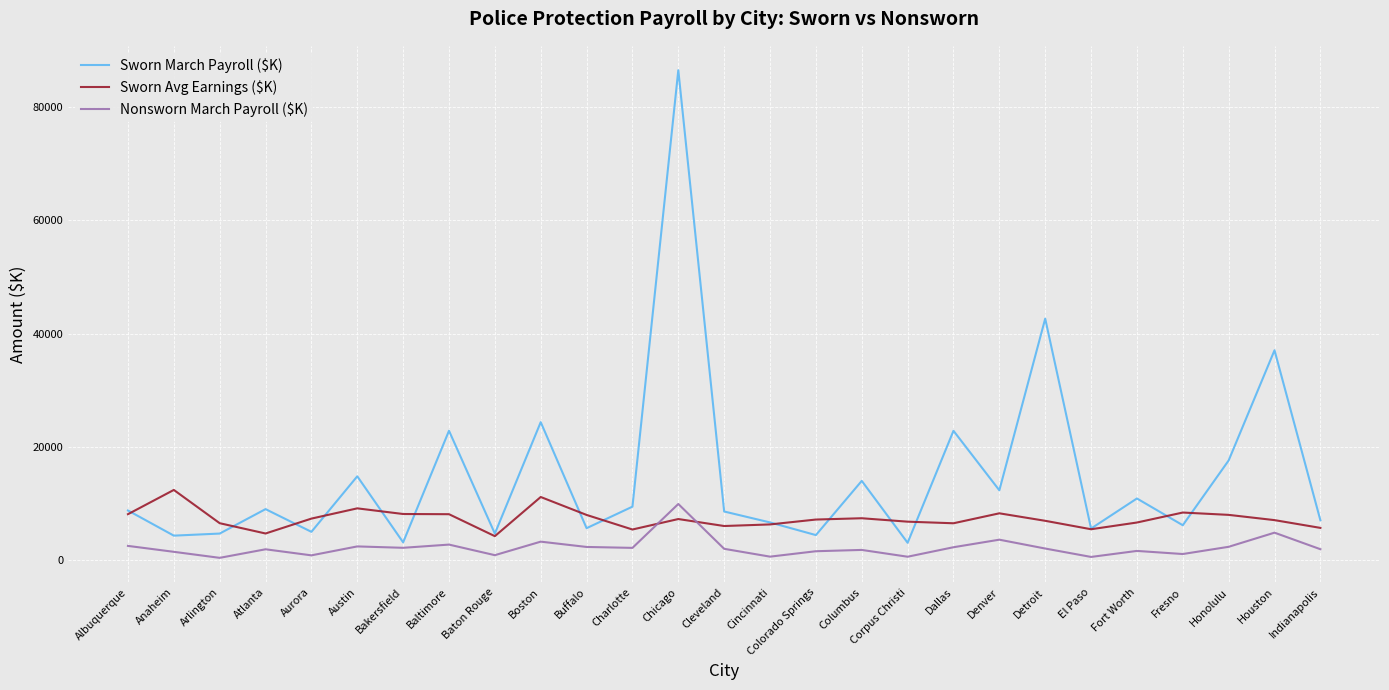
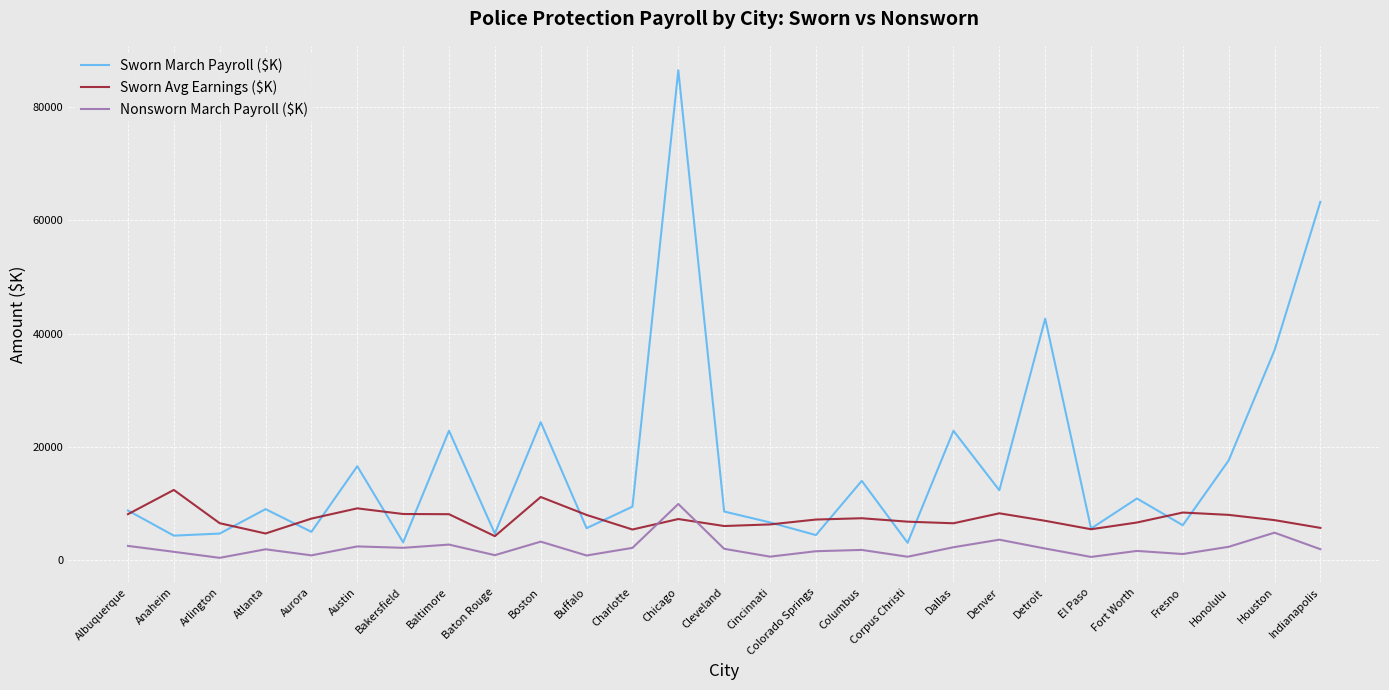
  {
    "Sworn March Payroll ($K)": {
      "Albuquerque": 9000,
      "Anaheim": 4000,
      "Arlington": 5000,
      "Atlanta": 9000,
      "Aurora": 5000,
-     "Austin": 15000,
+     "Austin": 17000,
      "Bakersfield": 3000,
      "Baltimore": 23000,
      "Baton Rouge": 5000,
      "Boston": 24000,
      "Buffalo": 6000,
      "Charlotte": 9000,
      "Chicago": 86000,
      "Cleveland": 9000,
      "Colorado Springs": 4000,
      "Columbus": 14000,
      "Corpus Christi": 3000,
      "Dallas": 23000,
      "Denver": 12000,
      "Detroit": 43000,
      "Fort Worth": 11000,
      "Fresno": 6000,
      "Honolulu": 18000,
      "Houston": 37000,
-     "Indianapolis": 7000
+     "Indianapolis": 63000
    },
    "Sworn Avg Earnings ($K)": {
      "Albuquerque": 8000,
      "Anaheim": 12000,
      "Arlington": 7000,
      "Atlanta": 5000,
      "Aurora": 7000,
      "Austin": 9000,
      "Bakersfield": 8000,
      "Baltimore": 8000,
      "Baton Rouge": 4000,
      "Boston": 11000,
      "Buffalo": 8000,
      "Charlotte": 5000,
      "Chicago": 7000,
      "Cleveland": 6000,
      "Colorado Springs": 7000,
      "Columbus": 7000,
      "Corpus Christi": 7000,
      "Dallas": 7000,
      "Denver": 8000,
      "Detroit": 7000,
      "Fort Worth": 7000,
      "Fresno": 8000,
      "Honolulu": 8000,
      "Houston": 7000,
      "Indianapolis": 6000
    },
    "Nonsworn March Payroll ($K)": {
      "Albuquerque": 3000,
      "Anaheim": 2000,
      "Arlington": 0,
      "Atlanta": 2000,
      "Aurora": 1000,
      "Austin": 2000,
      "Bakersfield": 2000,
      "Baltimore": 3000,
      "Baton Rouge": 1000,
      "Boston": 3000,
-     "Buffalo": 2000,
+     "Buffalo": 1000,
      "Charlotte": 2000,
      "Chicago": 10000,
      "Cleveland": 2000,
      "Cincinnati": 1000,
      "Colorado Springs": 2000,
      "Columbus": 2000,
      "Corpus Christi": 1000,
      "Dallas": 2000,
      "Denver": 4000,
      "Detroit": 2000,
      "El Paso": 1000,
      "Fort Worth": 2000,
      "Fresno": 1000,
      "Honolulu": 2000,
      "Houston": 5000,
      "Indianapolis": 2000
    }
  }
